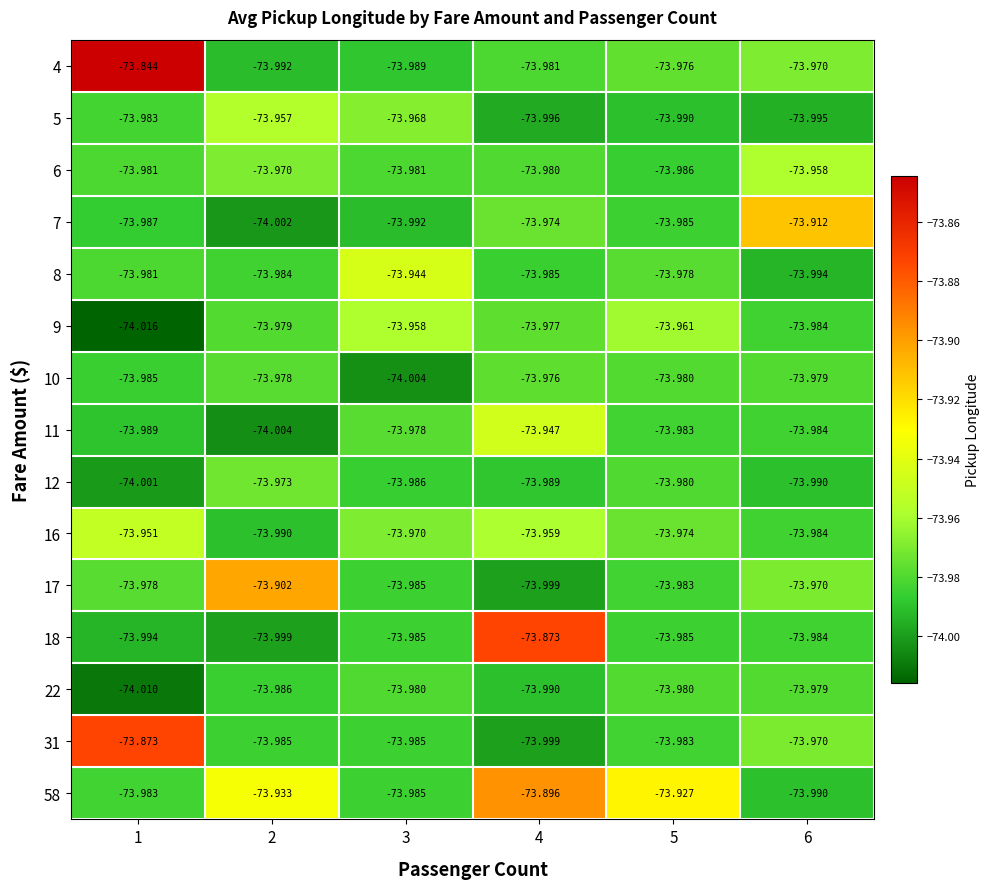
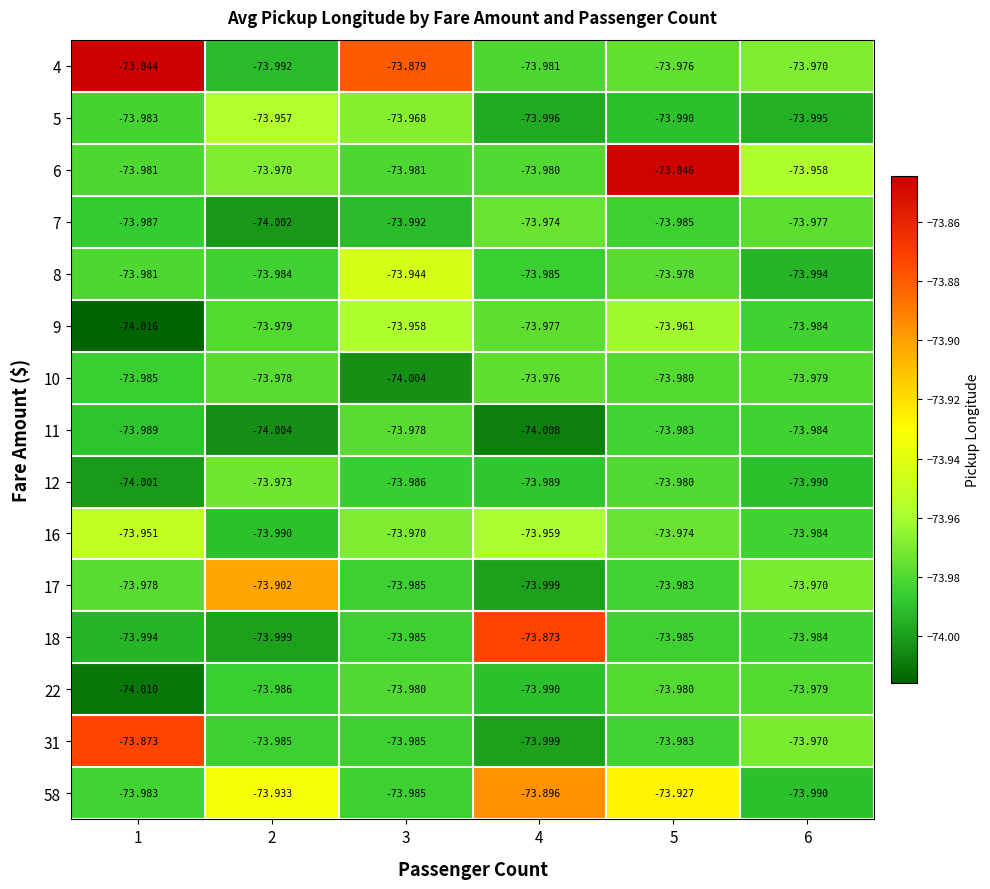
  {
    "4": {
      "1": -73.844,
      "2": -73.992,
-     "3": -73.989,
+     "3": -73.879,
      "4": -73.981,
      "5": -73.976,
      "6": -73.970
    },
    "5": {
      "1": -73.983,
      "2": -73.957,
      "3": -73.968,
      "4": -73.996,
      "5": -73.990,
      "6": -73.995
    },
    "6": {
      "1": -73.981,
      "2": -73.970,
      "3": -73.981,
      "4": -73.980,
-     "5": -73.986,
+     "5": -73.846,
      "6": -73.958
    },
    "7": {
      "1": -73.987,
      "2": -74.002,
      "3": -73.992,
      "4": -73.974,
      "5": -73.985,
-     "6": -73.912
+     "6": -73.977
    },
    "8": {
      "1": -73.981,
      "2": -73.984,
      "3": -73.944,
      "4": -73.985,
      "5": -73.978,
      "6": -73.994
    },
    "9": {
      "1": -74.016,
      "2": -73.979,
      "3": -73.958,
      "4": -73.977,
      "5": -73.961,
      "6": -73.984
    },
    "10": {
      "1": -73.985,
      "2": -73.978,
      "3": -74.004,
      "4": -73.976,
      "5": -73.980,
      "6": -73.979
    },
    "11": {
      "1": -73.989,
      "2": -74.004,
      "3": -73.978,
-     "4": -73.947,
+     "4": -74.008,
      "5": -73.983,
      "6": -73.984
    },
    "12": {
      "1": -74.001,
      "2": -73.973,
      "3": -73.986,
      "4": -73.989,
      "5": -73.980,
      "6": -73.990
    },
    "16": {
      "1": -73.951,
      "2": -73.990,
      "3": -73.970,
      "4": -73.959,
      "5": -73.974,
      "6": -73.984
    },
    "17": {
      "1": -73.978,
      "2": -73.902,
      "3": -73.985,
      "4": -73.999,
      "5": -73.983,
      "6": -73.970
    },
    "18": {
      "1": -73.994,
      "2": -73.999,
      "3": -73.985,
      "4": -73.873,
      "5": -73.985,
      "6": -73.984
    },
    "22": {
      "1": -74.010,
      "2": -73.986,
      "3": -73.980,
      "4": -73.990,
      "5": -73.980,
      "6": -73.979
    },
    "31": {
      "1": -73.873,
      "2": -73.985,
      "3": -73.985,
      "4": -73.999,
      "5": -73.983,
      "6": -73.970
    },
    "58": {
      "1": -73.983,
      "2": -73.933,
      "3": -73.985,
      "4": -73.896,
      "5": -73.927,
      "6": -73.990
    }
  }
